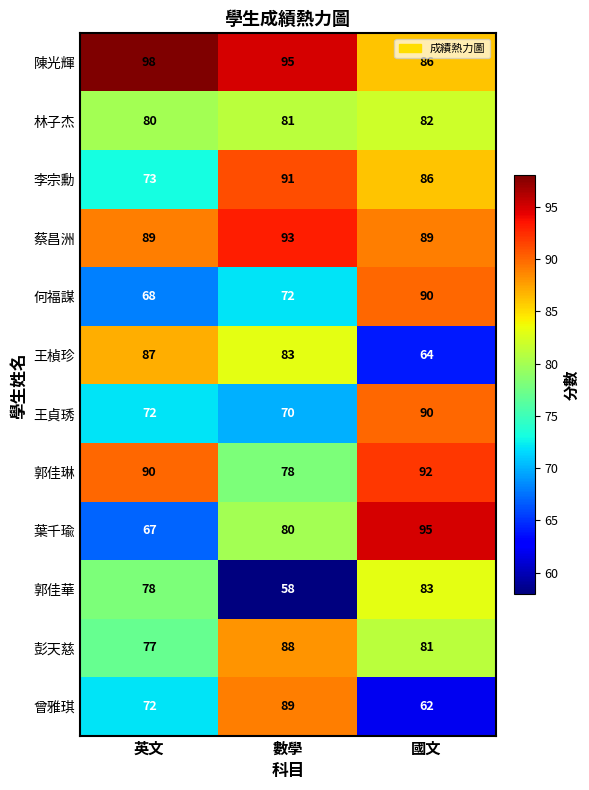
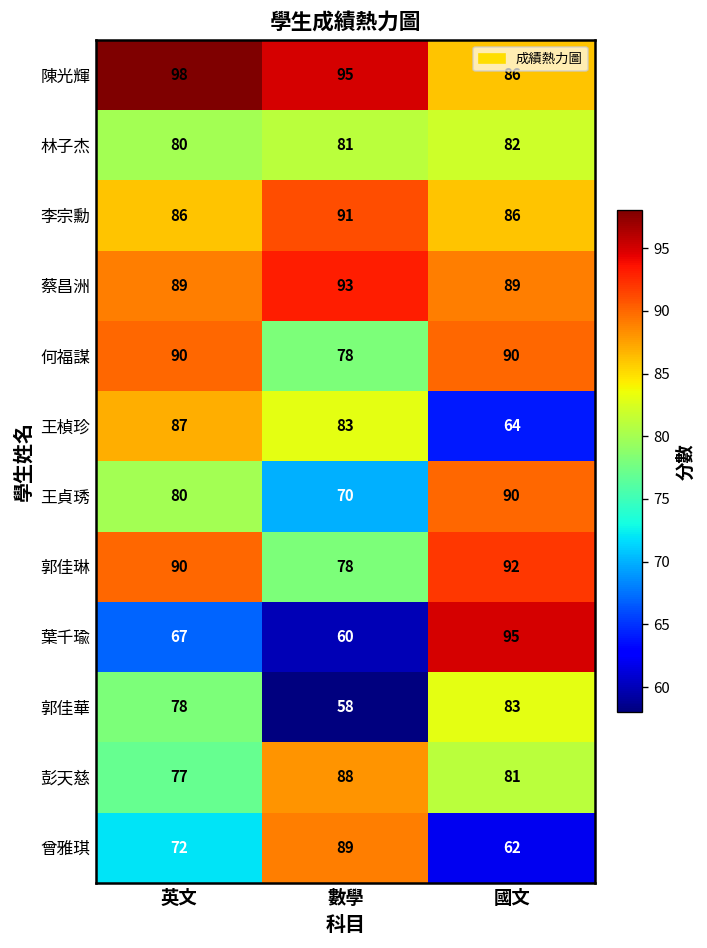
  {
    "陳光輝": {
      "英文": 98,
      "數學": 95
    },
    "林子杰": {
      "英文": 80,
      "數學": 81,
      "國文": 82
    },
    "李宗勳": {
-     "英文": 73,
+     "英文": 86,
      "數學": 91,
      "國文": 86
    },
    "蔡昌洲": {
      "英文": 89,
      "數學": 93,
      "國文": 89
    },
    "何福謀": {
-     "英文": 68,
-     "數學": 72,
+     "英文": 90,
+     "數學": 78,
      "國文": 90
    },
    "王楨珍": {
      "英文": 87,
      "數學": 83,
      "國文": 64
    },
    "王貞琇": {
-     "英文": 72,
+     "英文": 80,
      "數學": 70,
      "國文": 90
    },
    "郭佳琳": {
      "英文": 90,
      "數學": 78,
      "國文": 92
    },
    "葉千瑜": {
      "英文": 67,
-     "數學": 80,
+     "數學": 60,
      "國文": 95
    },
    "郭佳華": {
      "英文": 78,
      "數學": 58,
      "國文": 83
    },
    "彭天慈": {
      "英文": 77,
      "數學": 88,
      "國文": 81
    },
    "曾雅琪": {
      "英文": 72,
      "數學": 89,
      "國文": 62
    }
  }
